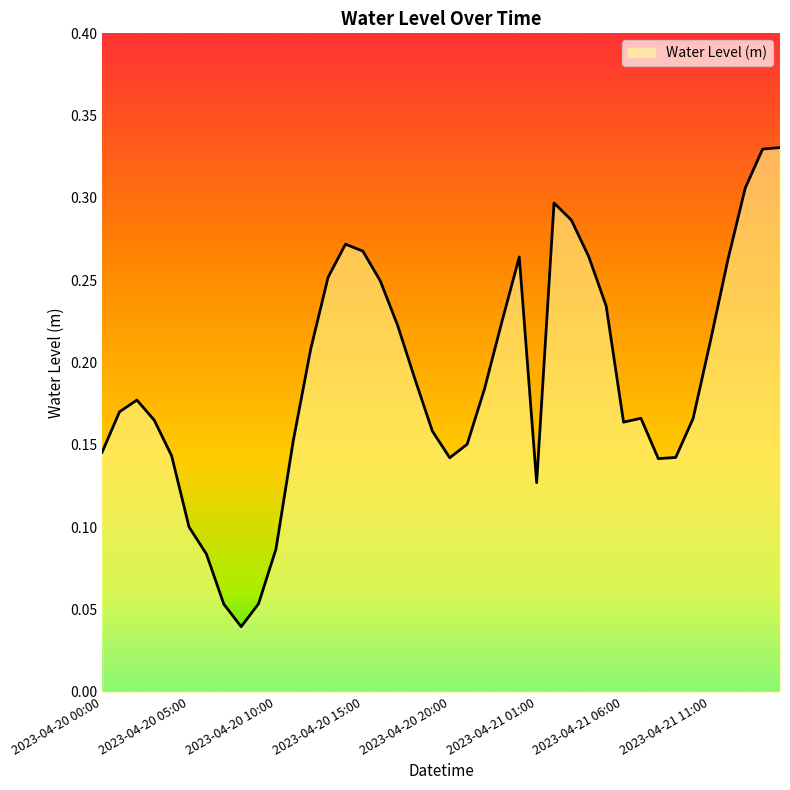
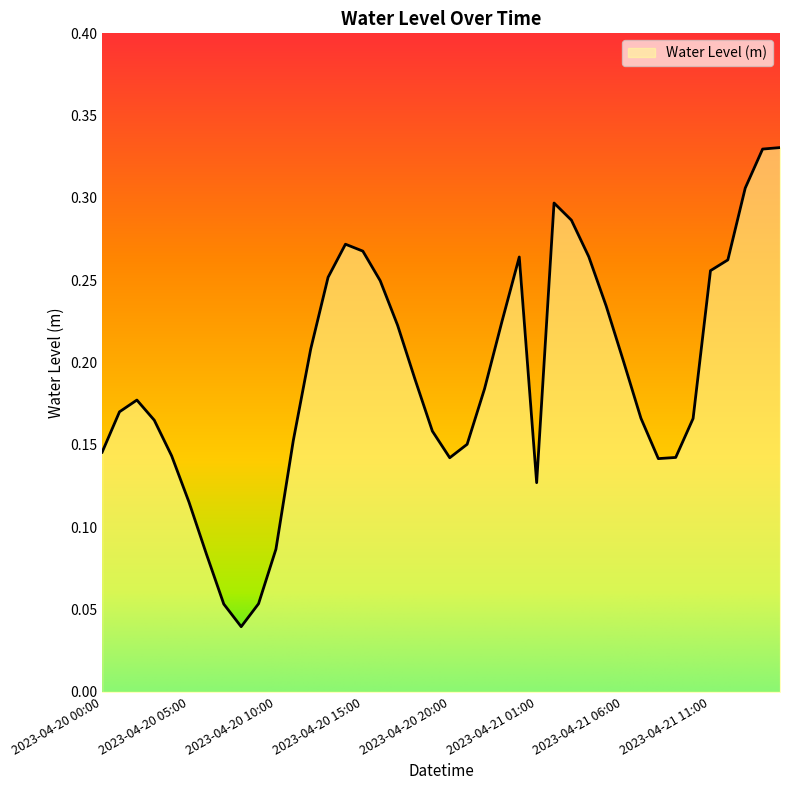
  {
    "2023-04-20 00:00": 0.146,
-   "2023-04-20 05:00": 0.100,
+   "2023-04-20 05:00": 0.115,
    "2023-04-20 10:00": 0.087,
    "2023-04-20 15:00": 0.268,
    "2023-04-20 20:00": 0.142,
    "2023-04-21 01:00": 0.127,
-   "2023-04-21 06:00": 0.164,
-   "2023-04-21 11:00": 0.213
+   "2023-04-21 06:00": 0.201,
+   "2023-04-21 11:00": 0.256
  }
